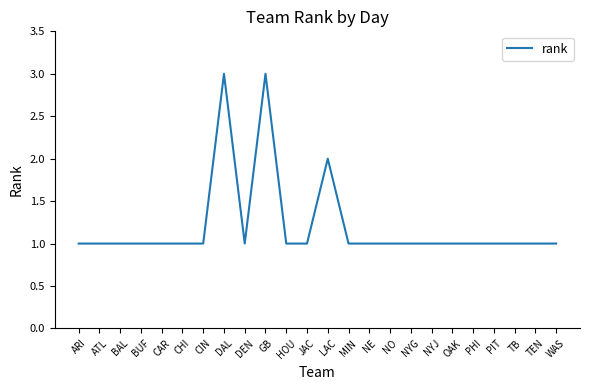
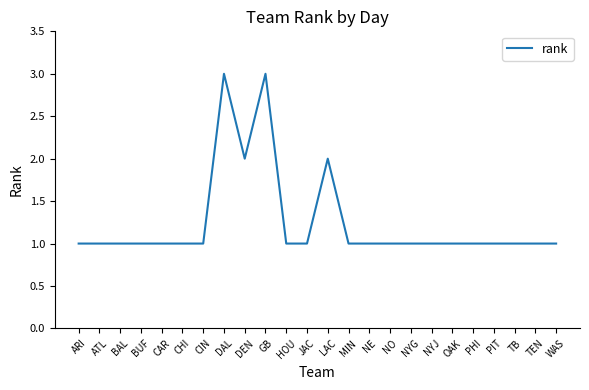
  {
    "ARI": 1,
    "ATL": 1,
    "BAL": 1,
    "BUF": 1,
    "CAR": 1,
    "CHI": 1,
    "CIN": 1,
    "DAL": 3,
-   "DEN": 1,
+   "DEN": 2,
    "GB": 3,
    "HOU": 1,
    "JAC": 1,
    "LAC": 2,
    "MIN": 1,
    "NE": 1,
    "NO": 1,
    "NYG": 1,
    "NYJ": 1,
    "OAK": 1,
    "PHI": 1,
    "PIT": 1,
    "TB": 1,
    "TEN": 1,
    "WAS": 1
  }
